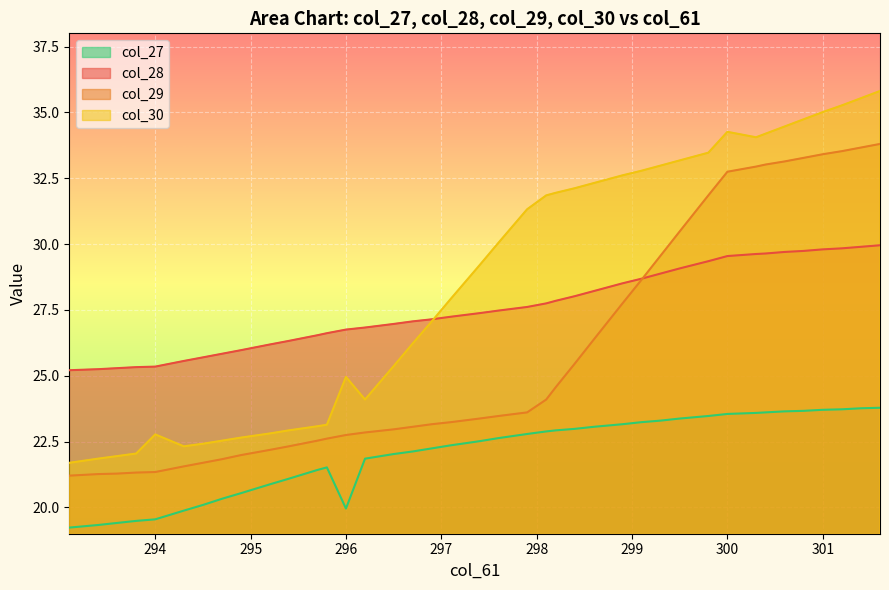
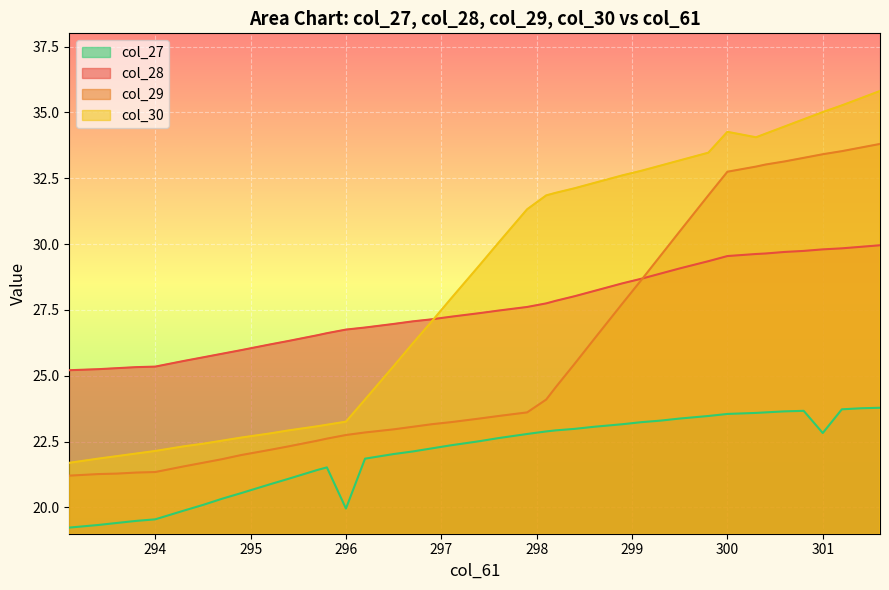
  {
    "col_27": {
      "294": 19.5,
      "296": 20.0,
      "300": 23.5,
-     "301": 23.7
+     "301": 22.8
    },
    "col_30": {
-     "294": 22.8,
-     "296": 25.0,
+     "294": 22.1,
+     "296": 23.3,
      "300": 34.3,
      "301": 35.0
    }
  }
